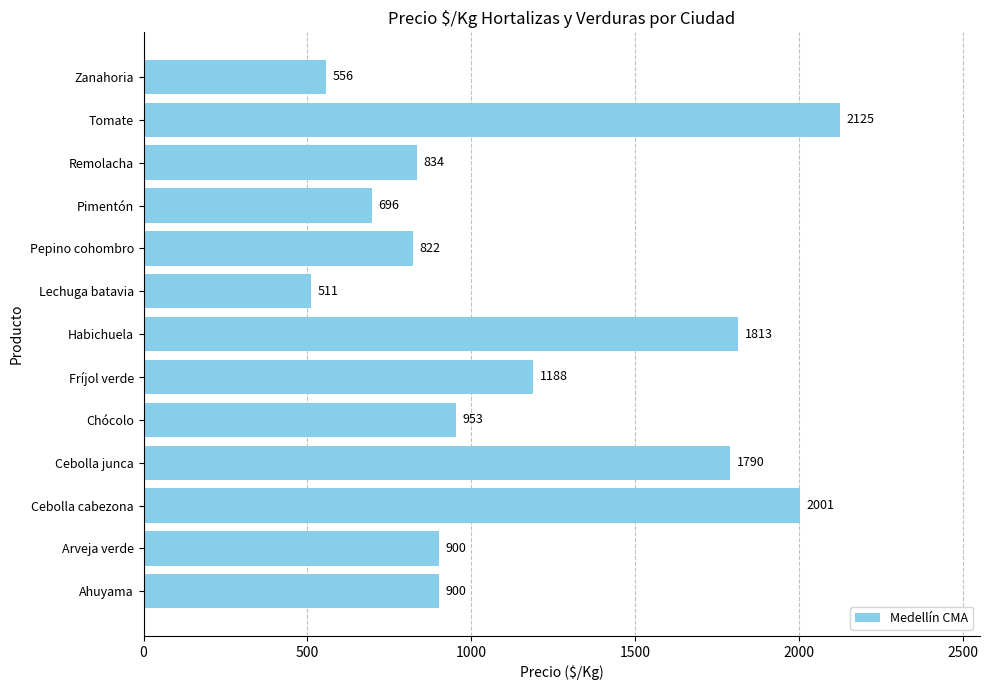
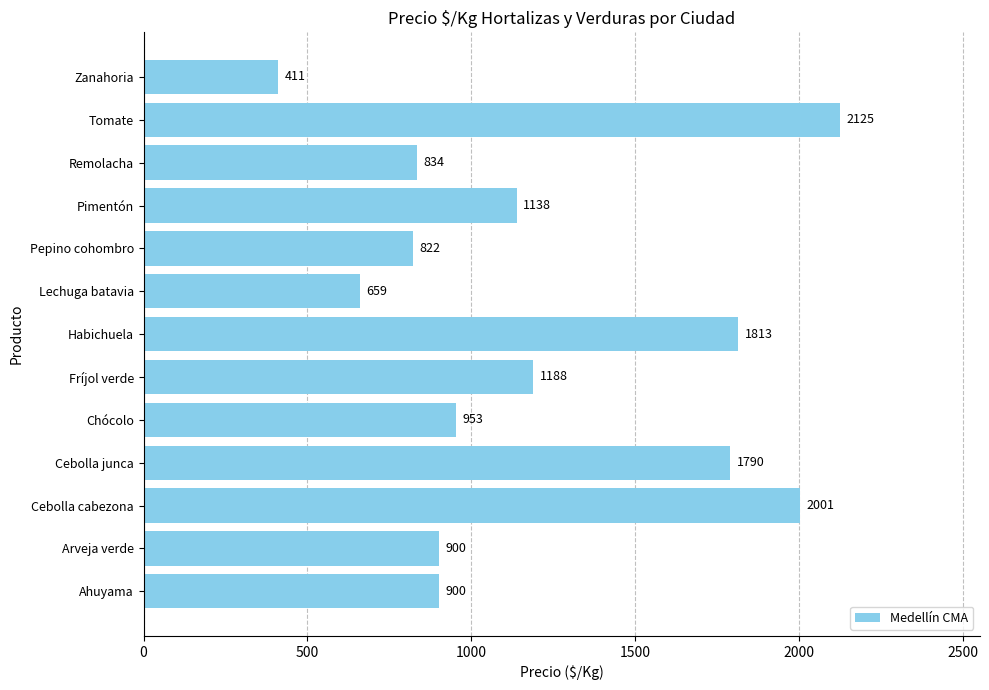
  {
-   "Zanahoria": 556,
+   "Zanahoria": 411,
    "Tomate": 2125,
    "Remolacha": 834,
-   "Pimentón": 696,
+   "Pimentón": 1138,
    "Pepino cohombro": 822,
-   "Lechuga batavia": 511,
+   "Lechuga batavia": 659,
    "Habichuela": 1813,
    "Fríjol verde": 1188,
    "Chócolo": 953,
    "Cebolla junca": 1790,
    "Cebolla cabezona": 2001,
    "Arveja verde": 900,
    "Ahuyama": 900
  }
